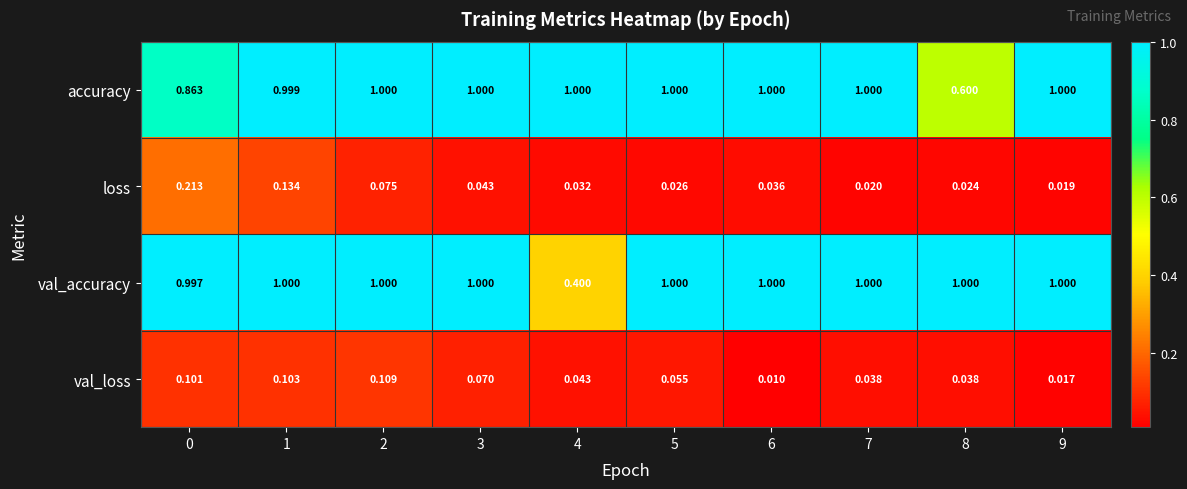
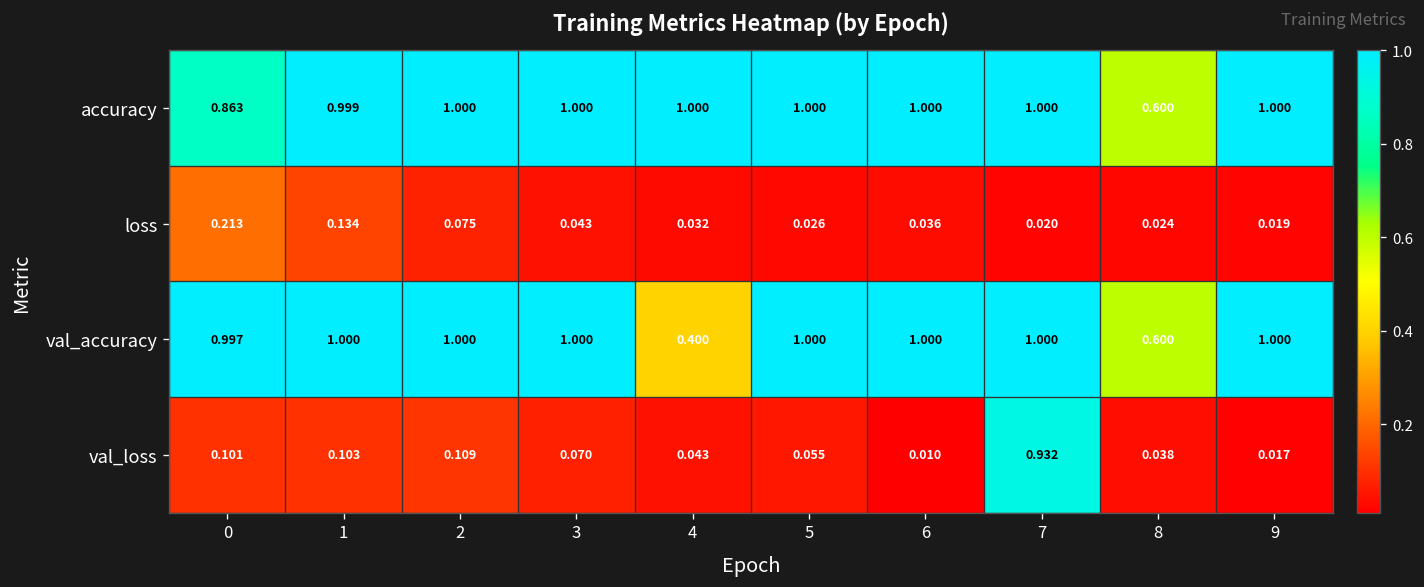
  {
    "accuracy": {
      "0": 0.863,
      "1": 0.999,
      "2": 1.000,
      "3": 1.000,
      "4": 1.000,
      "5": 1.000,
      "6": 1.000,
      "7": 1.000,
      "8": 0.600,
      "9": 1.000
    },
    "loss": {
      "0": 0.213,
      "1": 0.134,
      "2": 0.075,
      "3": 0.043,
      "4": 0.032,
      "5": 0.026,
      "6": 0.036,
      "7": 0.020,
      "8": 0.024,
      "9": 0.019
    },
    "val_accuracy": {
      "0": 0.997,
      "1": 1.000,
      "2": 1.000,
      "3": 1.000,
      "4": 0.400,
      "5": 1.000,
      "6": 1.000,
      "7": 1.000,
-     "8": 1.000,
+     "8": 0.600,
      "9": 1.000
    },
    "val_loss": {
      "0": 0.101,
      "1": 0.103,
      "2": 0.109,
      "3": 0.070,
      "4": 0.043,
      "5": 0.055,
      "6": 0.010,
-     "7": 0.038,
+     "7": 0.932,
      "8": 0.038,
      "9": 0.017
    }
  }
